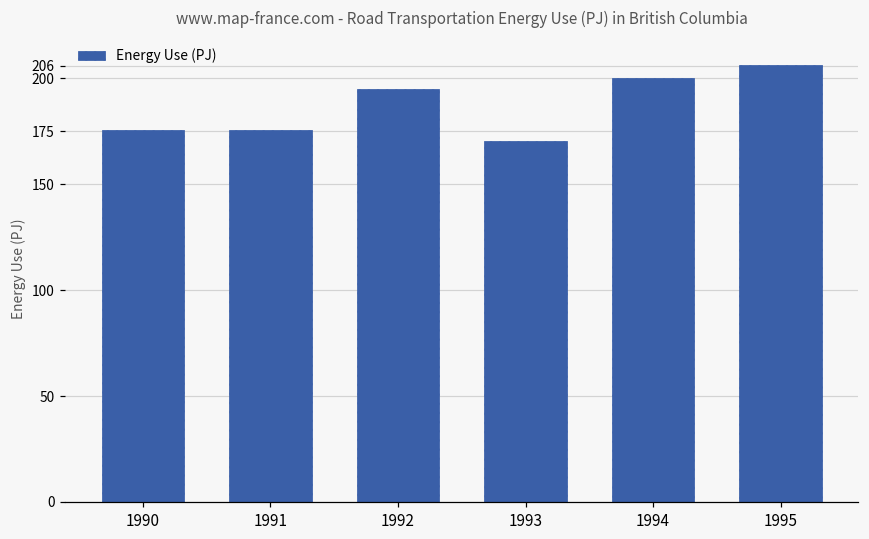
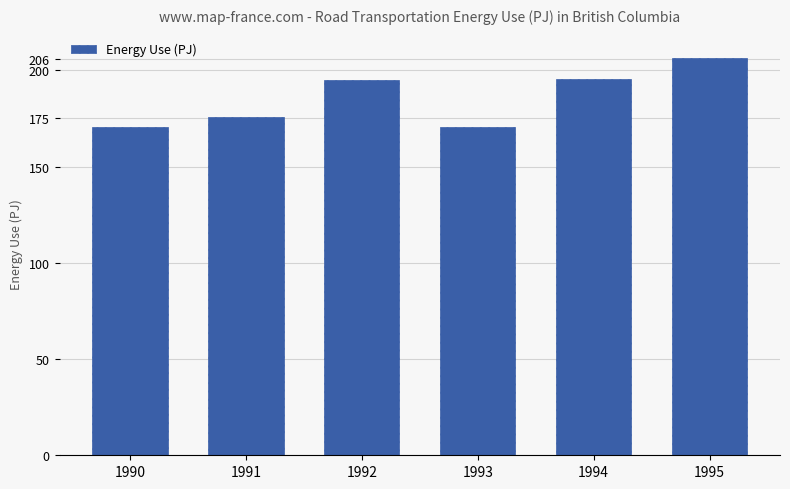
  {
-   "1990": 176,
+   "1990": 170,
    "1991": 176,
    "1992": 195,
    "1993": 170,
-   "1994": 200,
+   "1994": 196,
    "1995": 206
  }
